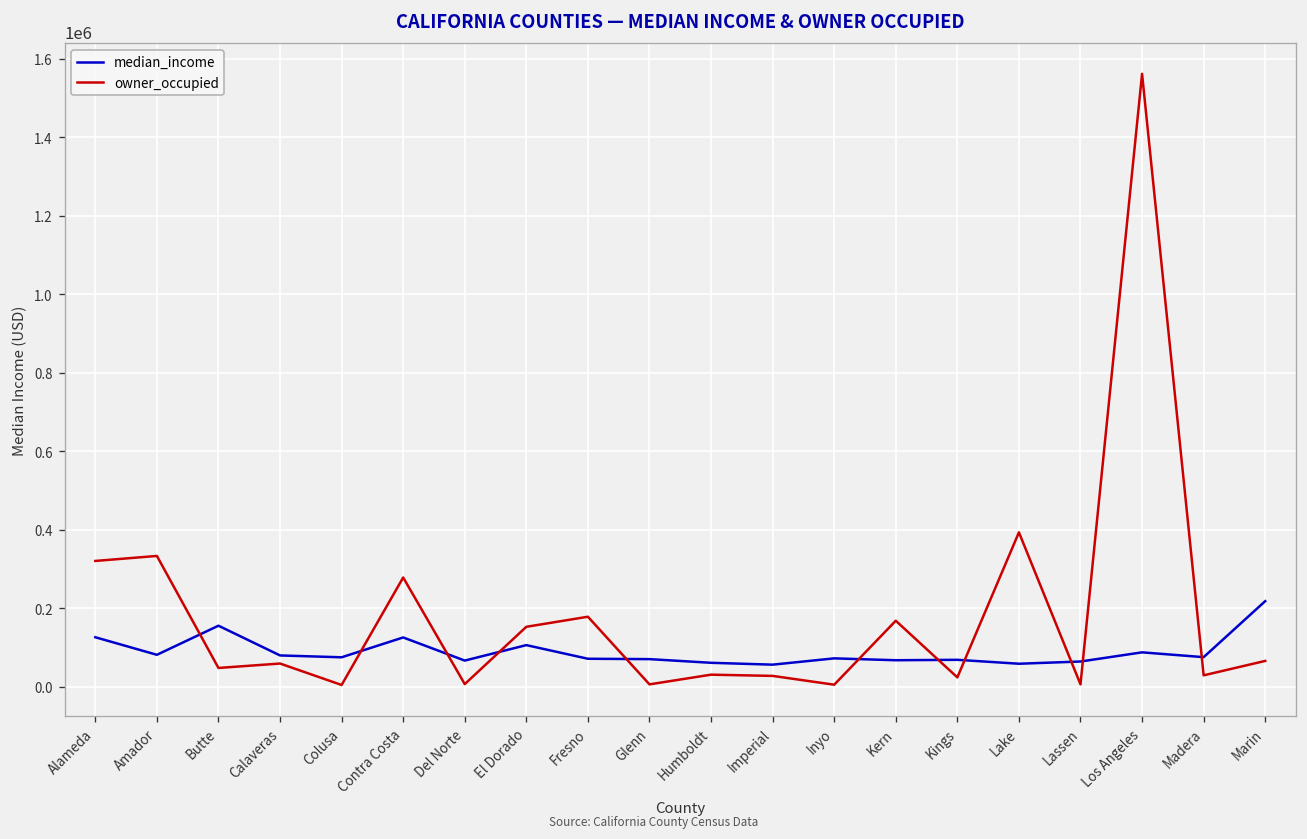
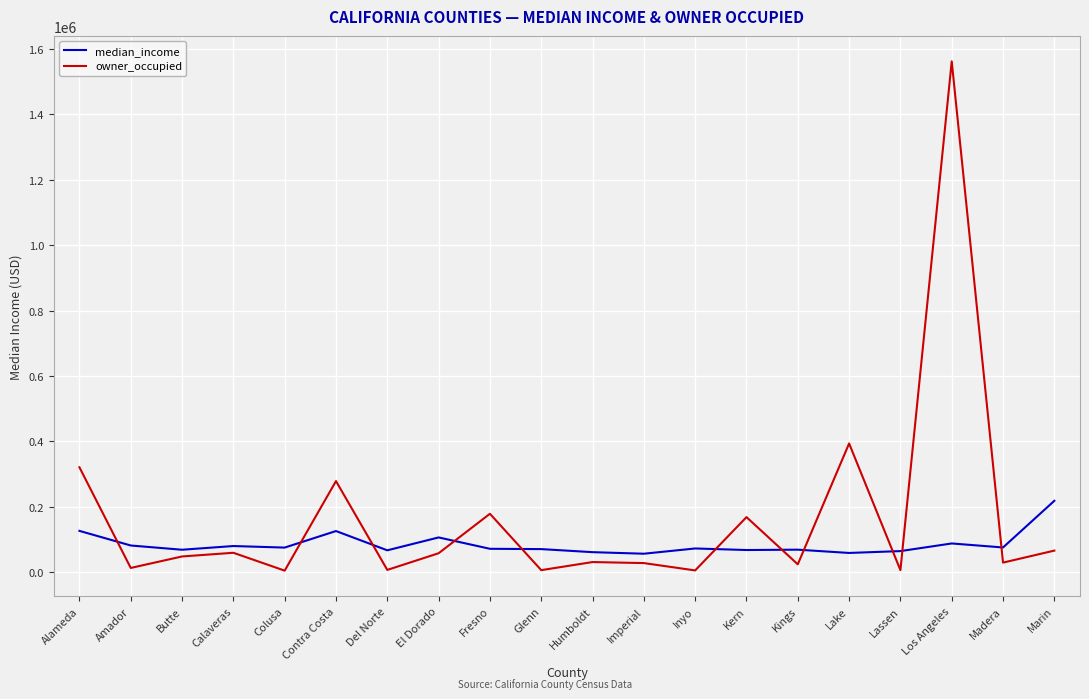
  {
    "median_income": {
      "Alameda": 130000,
      "Amador": 80000,
-     "Butte": 160000,
+     "Butte": 70000,
      "Calaveras": 80000,
      "Colusa": 80000,
      "Contra Costa": 130000,
      "Del Norte": 70000,
      "El Dorado": 110000,
      "Fresno": 70000,
      "Glenn": 70000,
      "Humboldt": 60000,
      "Imperial": 60000,
      "Inyo": 70000,
      "Kern": 70000,
      "Kings": 70000,
      "Lake": 60000,
      "Lassen": 60000,
      "Los Angeles": 90000,
      "Madera": 80000,
      "Marin": 220000
    },
    "owner_occupied": {
      "Alameda": 320000,
-     "Amador": 330000,
+     "Amador": 10000,
      "Butte": 50000,
      "Calaveras": 60000,
      "Colusa": 0,
      "Contra Costa": 280000,
      "Del Norte": 10000,
-     "El Dorado": 150000,
+     "El Dorado": 60000,
      "Fresno": 180000,
      "Glenn": 10000,
      "Humboldt": 30000,
      "Imperial": 30000,
      "Inyo": 10000,
      "Kern": 170000,
      "Kings": 20000,
      "Lake": 390000,
      "Lassen": 10000,
      "Los Angeles": 1560000,
      "Madera": 30000,
      "Marin": 70000
    }
  }
